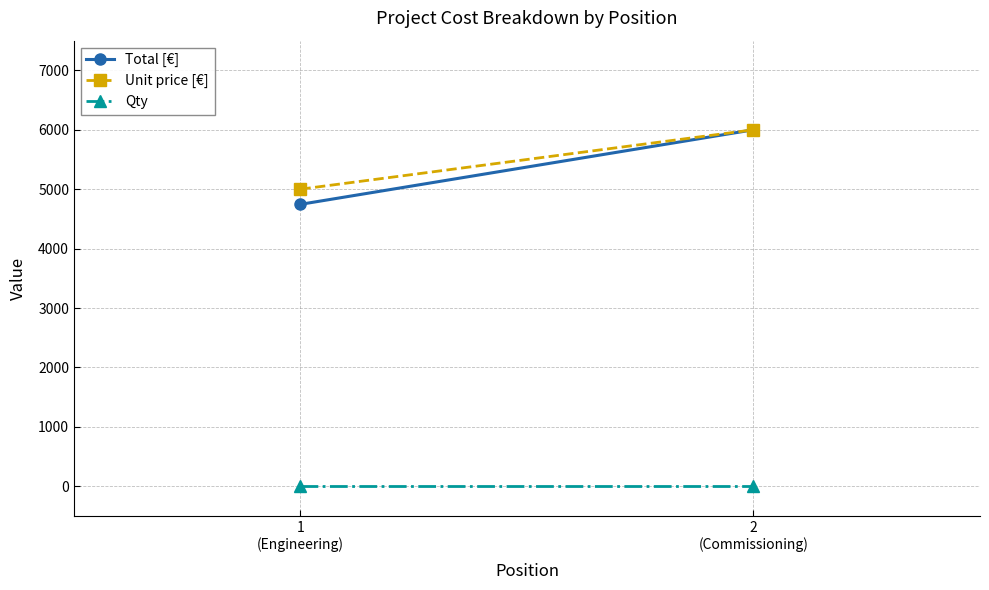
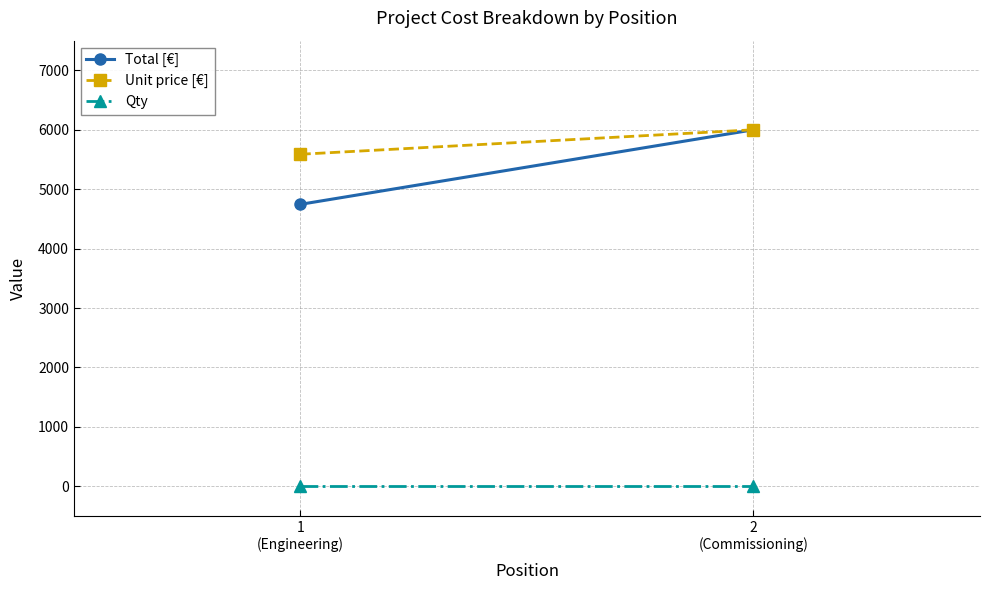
  {
    "Total [€]": {
      "1 (Engineering)": 4700
    },
    "Unit price [€]": {
-     "1 (Engineering)": 5000
+     "1 (Engineering)": 5600
    },
    "Qty": {
      "1 (Engineering)": 0,
      "2 (Commissioning)": 0
    }
  }
